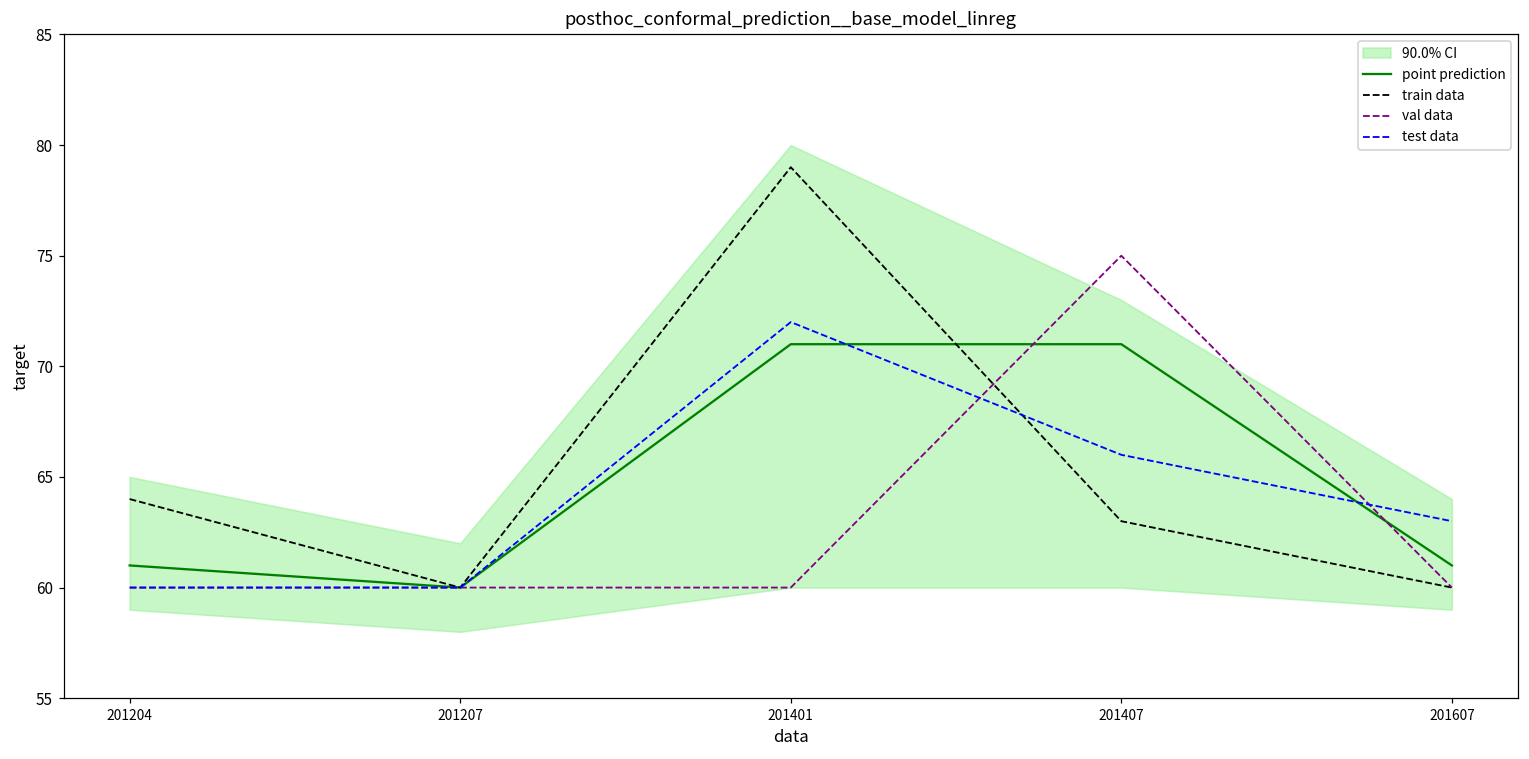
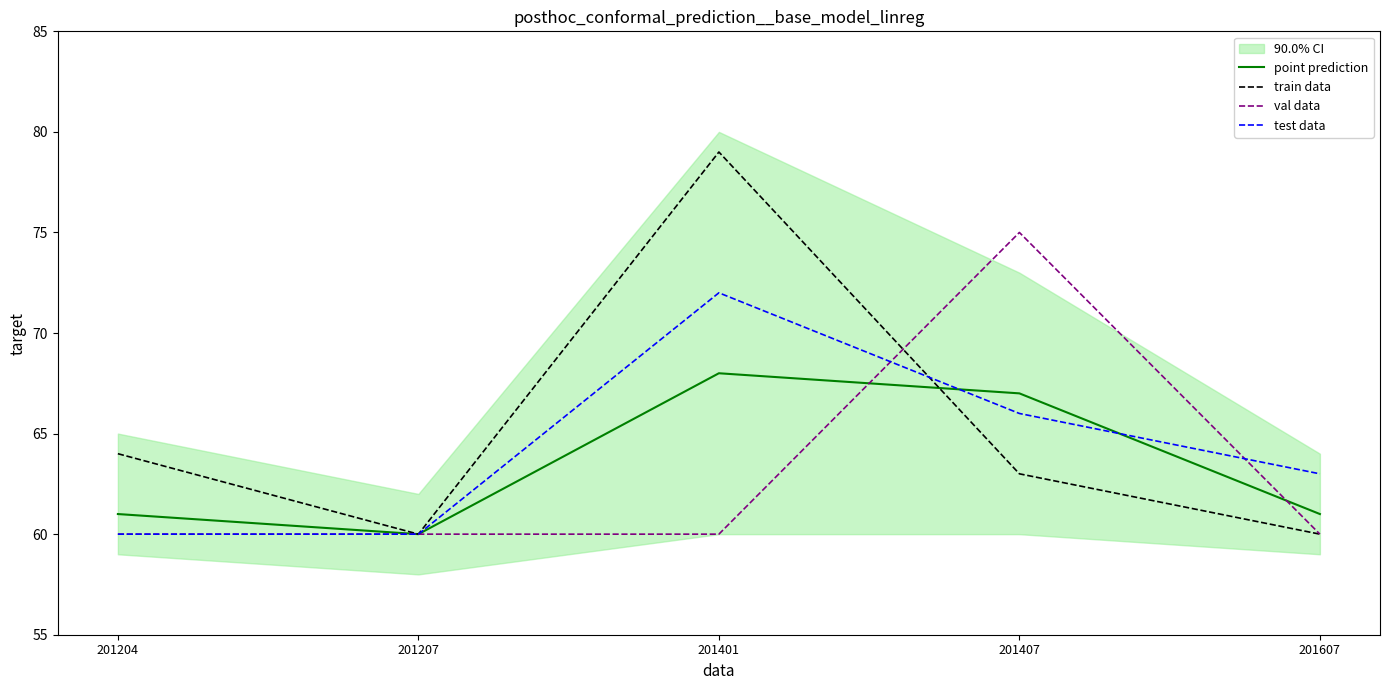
  {
    "point prediction": {
      "201204": 61,
-     "201401": 71,
-     "201407": 71,
+     "201401": 68,
+     "201407": 67,
      "201607": 61
    },
    "train data": {
      "201204": 64,
      "201401": 79,
      "201407": 63
    },
    "val data": {
      "201401": 60,
      "201407": 75
    },
    "test data": {
      "201401": 72,
      "201407": 66,
      "201607": 63
    }
  }
